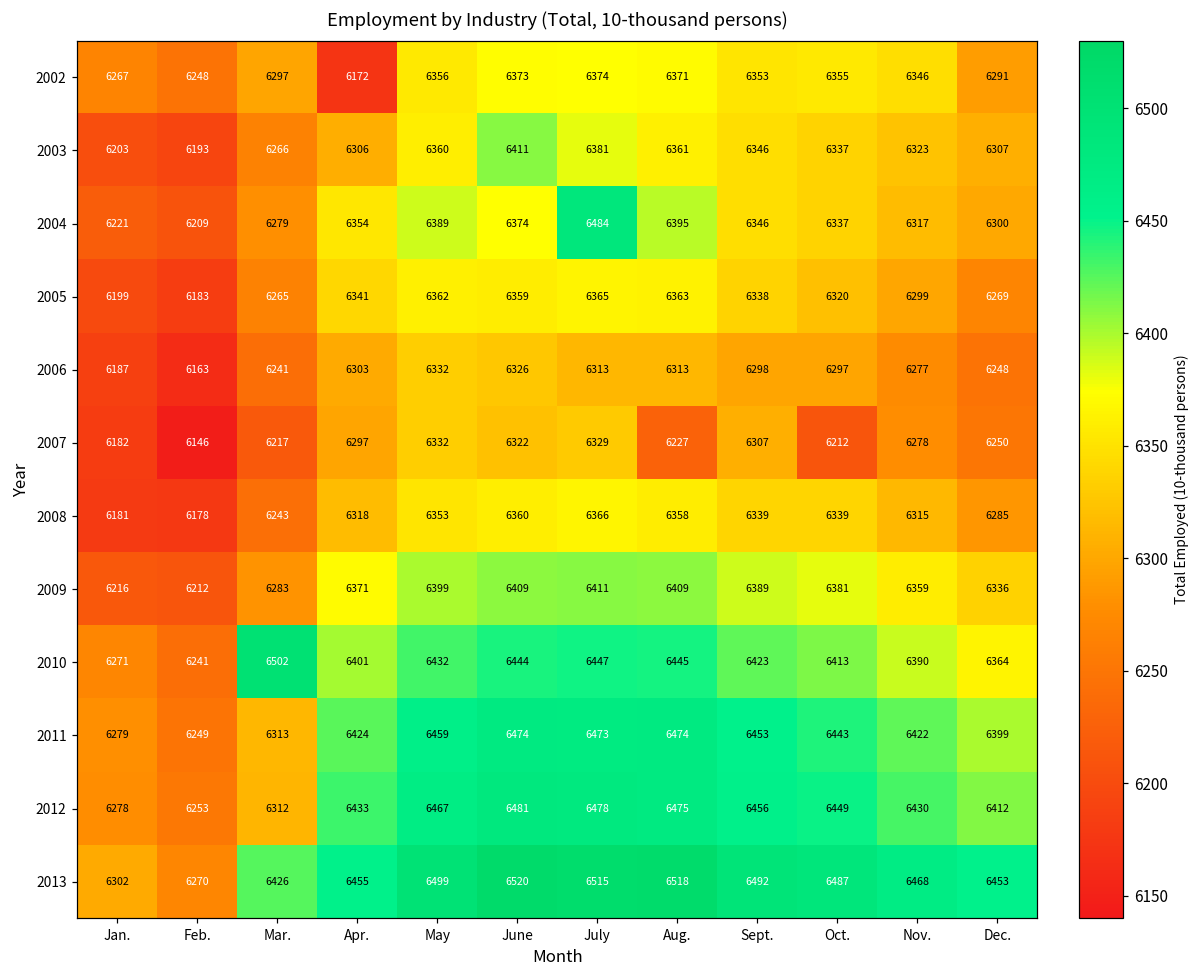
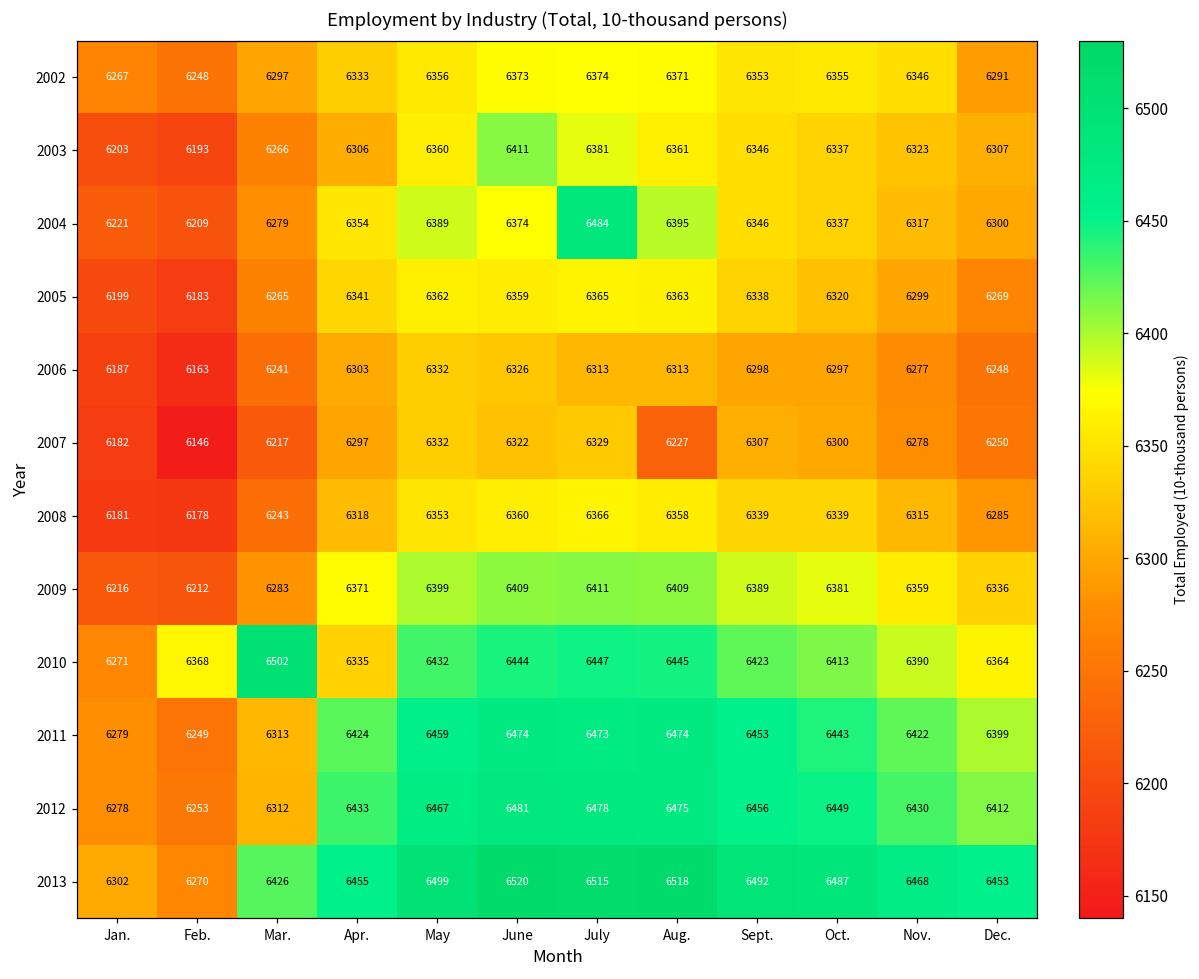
  {
    "2002": {
      "Jan.": 6267,
      "Feb.": 6248,
      "Mar.": 6297,
-     "Apr.": 6172,
+     "Apr.": 6333,
      "May": 6356,
      "June": 6373,
      "July": 6374,
      "Aug.": 6371,
      "Sept.": 6353,
      "Oct.": 6355,
      "Nov.": 6346,
      "Dec.": 6291
    },
    "2003": {
      "Jan.": 6203,
      "Feb.": 6193,
      "Mar.": 6266,
      "Apr.": 6306,
      "May": 6360,
      "June": 6411,
      "July": 6381,
      "Aug.": 6361,
      "Sept.": 6346,
      "Oct.": 6337,
      "Nov.": 6323,
      "Dec.": 6307
    },
    "2004": {
      "Jan.": 6221,
      "Feb.": 6209,
      "Mar.": 6279,
      "Apr.": 6354,
      "May": 6389,
      "June": 6374,
      "July": 6484,
      "Aug.": 6395,
      "Sept.": 6346,
      "Oct.": 6337,
      "Nov.": 6317,
      "Dec.": 6300
    },
    "2005": {
      "Jan.": 6199,
      "Feb.": 6183,
      "Mar.": 6265,
      "Apr.": 6341,
      "May": 6362,
      "June": 6359,
      "July": 6365,
      "Aug.": 6363,
      "Sept.": 6338,
      "Oct.": 6320,
      "Nov.": 6299,
      "Dec.": 6269
    },
    "2006": {
      "Jan.": 6187,
      "Feb.": 6163,
      "Mar.": 6241,
      "Apr.": 6303,
      "May": 6332,
      "June": 6326,
      "July": 6313,
      "Aug.": 6313,
      "Sept.": 6298,
      "Oct.": 6297,
      "Nov.": 6277,
      "Dec.": 6248
    },
    "2007": {
      "Jan.": 6182,
      "Feb.": 6146,
      "Mar.": 6217,
      "Apr.": 6297,
      "May": 6332,
      "June": 6322,
      "July": 6329,
      "Aug.": 6227,
      "Sept.": 6307,
-     "Oct.": 6212,
+     "Oct.": 6300,
      "Nov.": 6278,
      "Dec.": 6250
    },
    "2008": {
      "Jan.": 6181,
      "Feb.": 6178,
      "Mar.": 6243,
      "Apr.": 6318,
      "May": 6353,
      "June": 6360,
      "July": 6366,
      "Aug.": 6358,
      "Sept.": 6339,
      "Oct.": 6339,
      "Nov.": 6315,
      "Dec.": 6285
    },
    "2009": {
      "Jan.": 6216,
      "Feb.": 6212,
      "Mar.": 6283,
      "Apr.": 6371,
      "May": 6399,
      "June": 6409,
      "July": 6411,
      "Aug.": 6409,
      "Sept.": 6389,
      "Oct.": 6381,
      "Nov.": 6359,
      "Dec.": 6336
    },
    "2010": {
      "Jan.": 6271,
-     "Feb.": 6241,
+     "Feb.": 6368,
      "Mar.": 6502,
-     "Apr.": 6401,
+     "Apr.": 6335,
      "May": 6432,
      "June": 6444,
      "July": 6447,
      "Aug.": 6445,
      "Sept.": 6423,
      "Oct.": 6413,
      "Nov.": 6390,
      "Dec.": 6364
    },
    "2011": {
      "Jan.": 6279,
      "Feb.": 6249,
      "Mar.": 6313,
      "Apr.": 6424,
      "May": 6459,
      "June": 6474,
      "July": 6473,
      "Aug.": 6474,
      "Sept.": 6453,
      "Oct.": 6443,
      "Nov.": 6422,
      "Dec.": 6399
    },
    "2012": {
      "Jan.": 6278,
      "Feb.": 6253,
      "Mar.": 6312,
      "Apr.": 6433,
      "May": 6467,
      "June": 6481,
      "July": 6478,
      "Aug.": 6475,
      "Sept.": 6456,
      "Oct.": 6449,
      "Nov.": 6430,
      "Dec.": 6412
    },
    "2013": {
      "Jan.": 6302,
      "Feb.": 6270,
      "Mar.": 6426,
      "Apr.": 6455,
      "May": 6499,
      "June": 6520,
      "July": 6515,
      "Aug.": 6518,
      "Sept.": 6492,
      "Oct.": 6487,
      "Nov.": 6468,
      "Dec.": 6453
    }
  }
